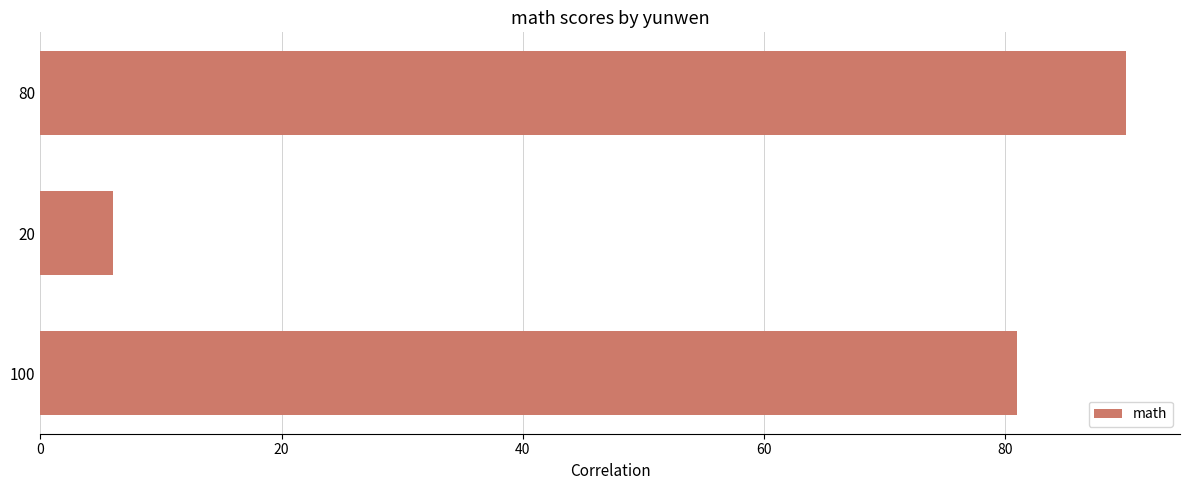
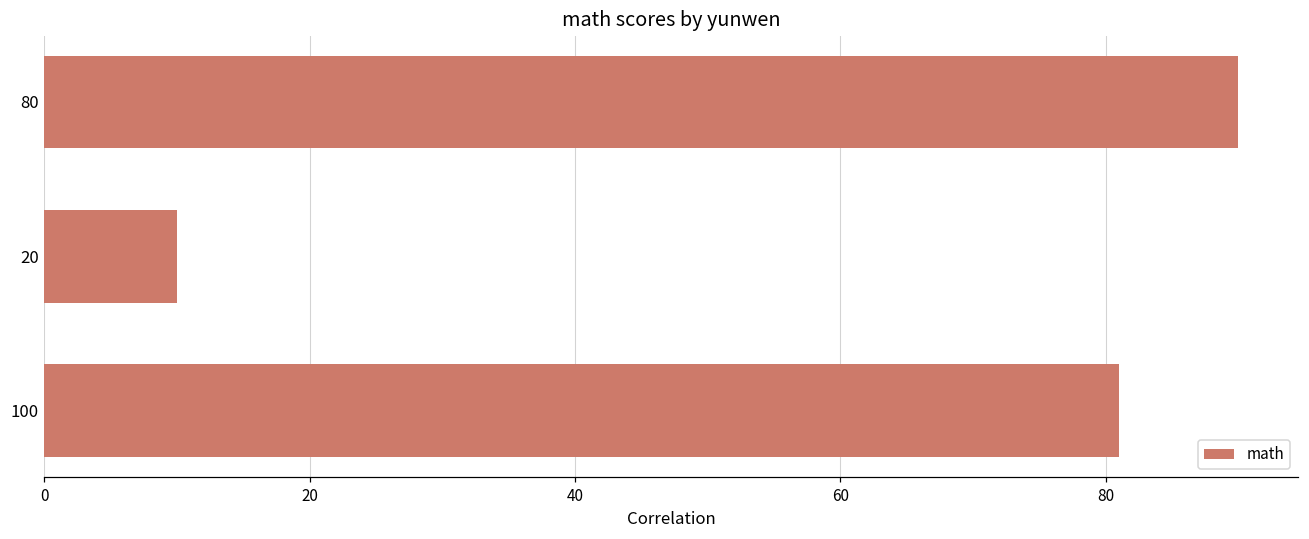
  {
    "80": 90,
-   "20": 6,
+   "20": 10,
    "100": 81
  }
